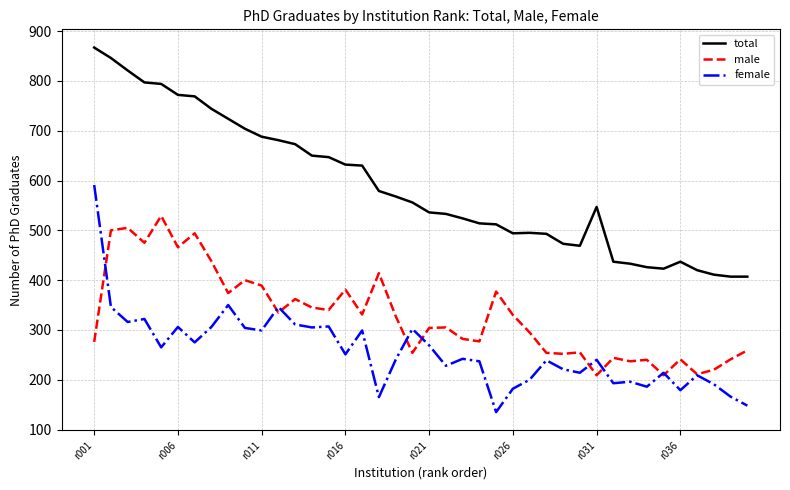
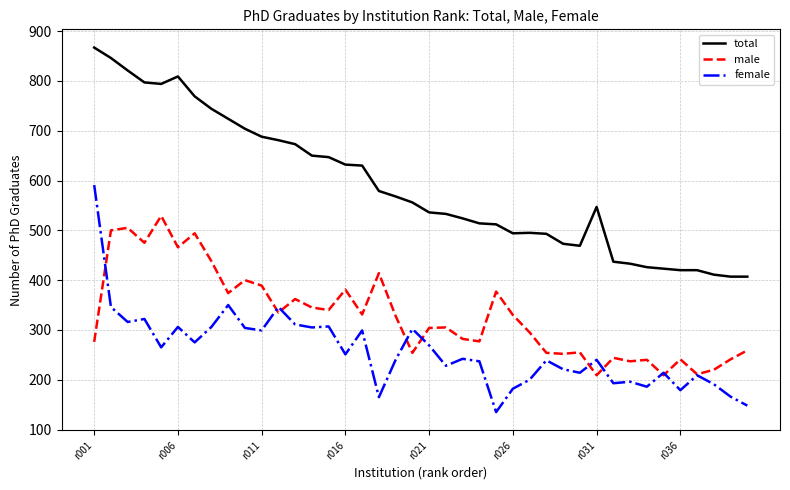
  {
    "total": {
      "r001": 870,
-     "r006": 770,
+     "r006": 810,
      "r011": 690,
      "r016": 630,
      "r021": 540,
      "r026": 490,
      "r031": 550,
-     "r036": 440
+     "r036": 420
    },
    "male": {
      "r001": 280,
      "r006": 470,
      "r011": 390,
      "r016": 380,
      "r021": 300,
      "r026": 330,
      "r031": 210,
      "r036": 240
    },
    "female": {
      "r001": 590,
      "r006": 310,
      "r011": 300,
      "r016": 250,
      "r021": 270,
      "r026": 180,
      "r031": 240,
      "r036": 180
    }
  }
